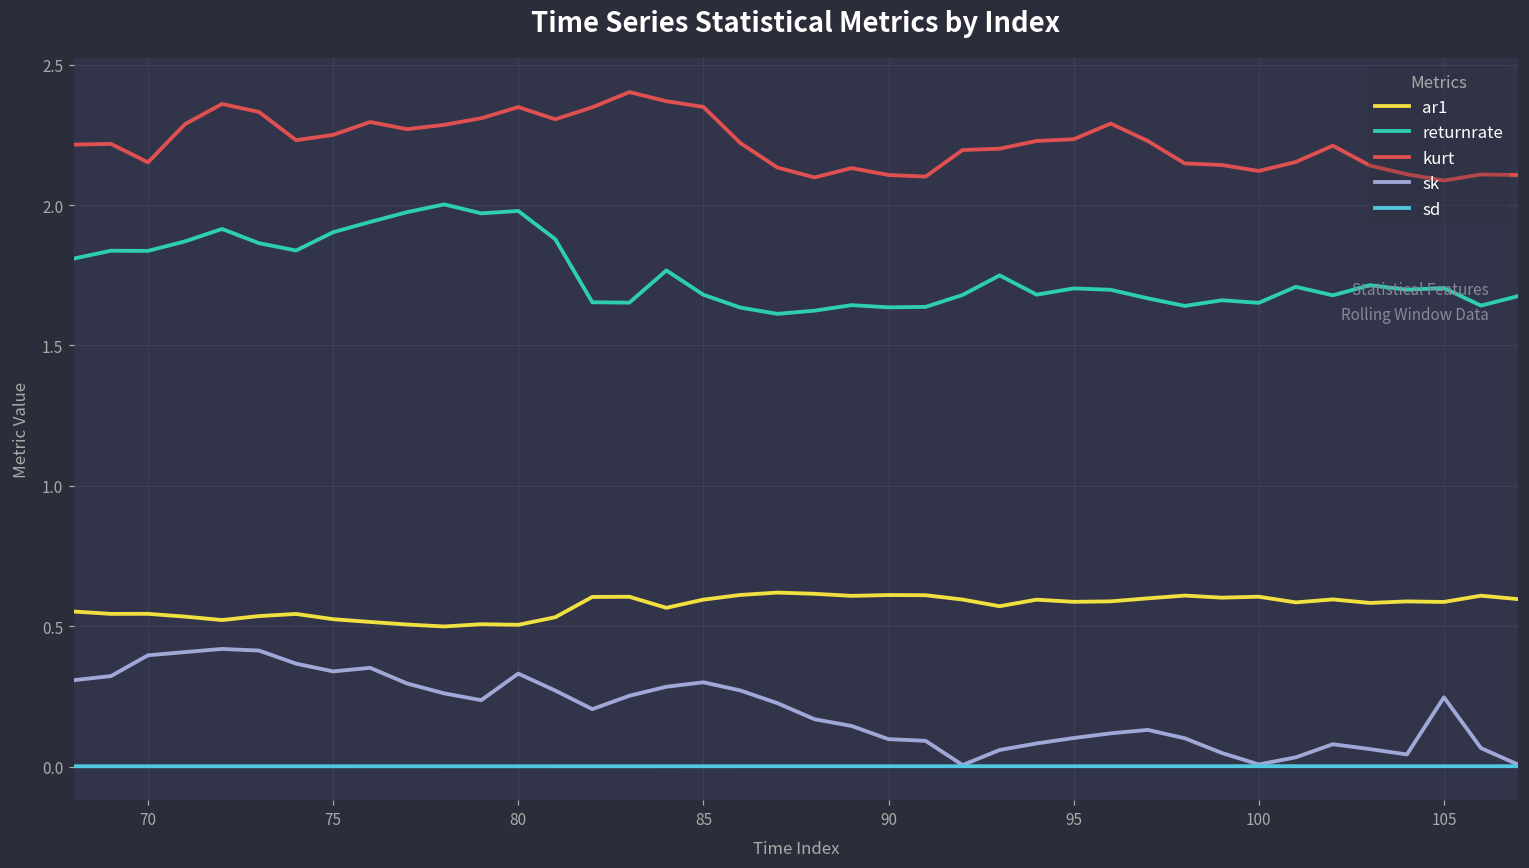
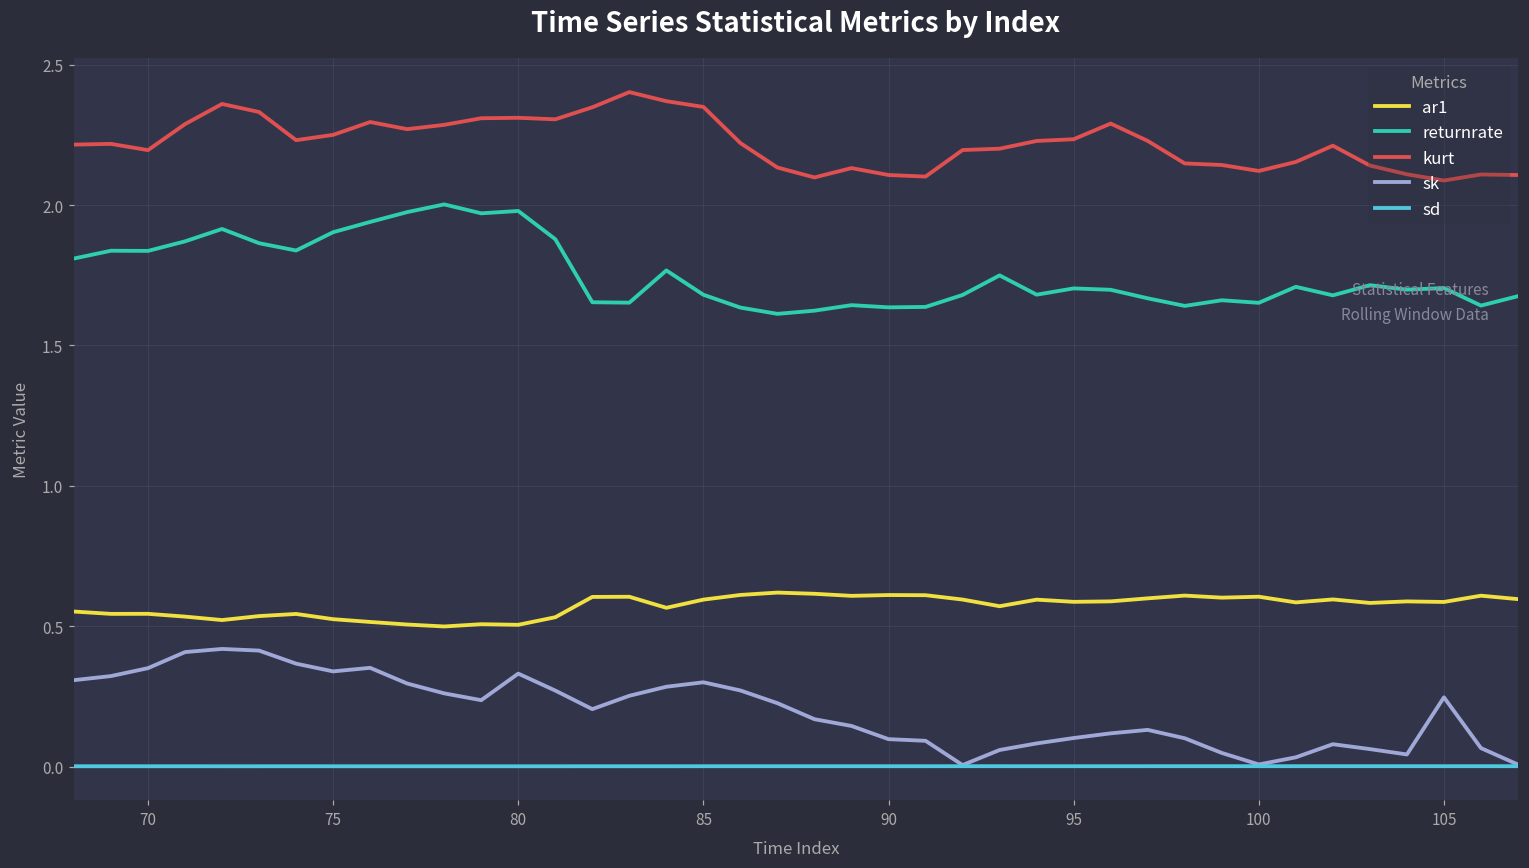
  {
    "ar1": {
      "70": 0.54,
      "75": 0.53,
      "80": 0.51,
      "85": 0.60,
      "90": 0.61,
      "95": 0.59,
      "100": 0.61,
      "105": 0.59
    },
    "kurt": {
-     "70": 2.15,
+     "70": 2.20,
      "75": 2.25,
-     "80": 2.35,
+     "80": 2.31,
      "85": 2.35,
      "90": 2.11,
      "95": 2.23,
      "100": 2.12
    },
    "sk": {
-     "70": 0.40,
+     "70": 0.35,
      "75": 0.34,
      "80": 0.33,
      "85": 0.30,
      "90": 0.10,
      "95": 0.10,
      "105": 0.25
    }
  }
